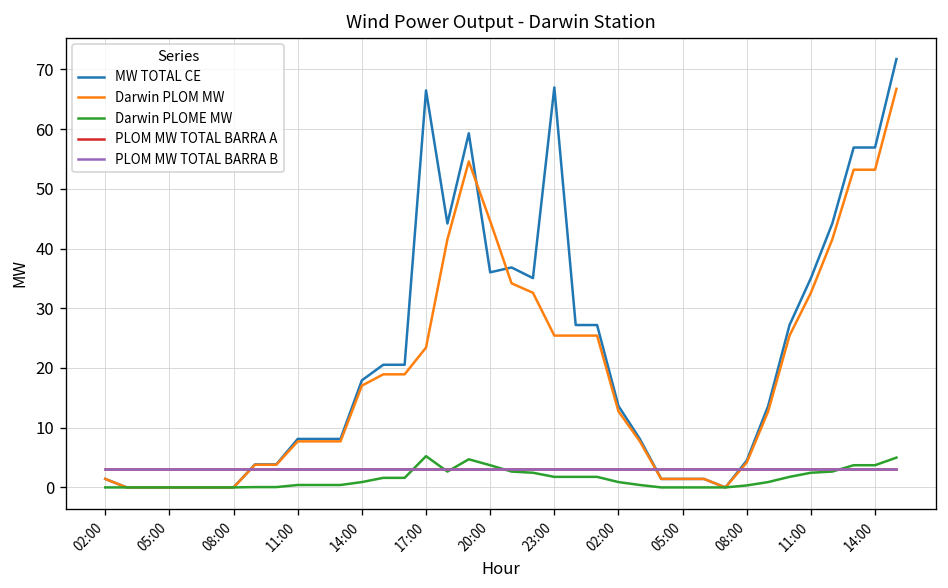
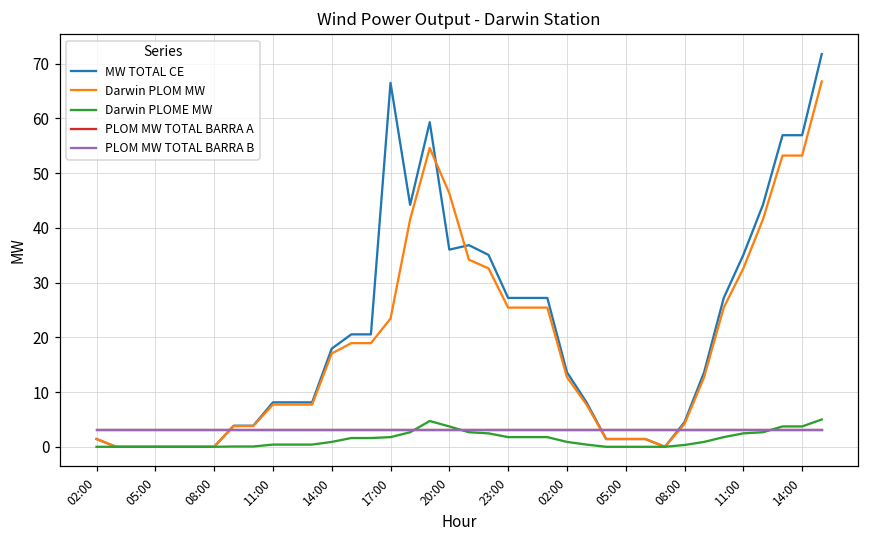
  {
    "MW TOTAL CE": {
      "17:00": 66,
      "20:00": 36,
-     "23:00": 67
+     "23:00": 27
    },
    "Darwin PLOM MW": {
      "17:00": 23,
-     "20:00": 45,
+     "20:00": 46,
      "23:00": 25
    },
    "Darwin PLOME MW": {
-     "17:00": 5,
+     "17:00": 2,
      "20:00": 4,
      "23:00": 2
    },
    "PLOM MW TOTAL BARRA B": {
      "17:00": 3,
      "20:00": 3,
      "23:00": 3
    }
  }
